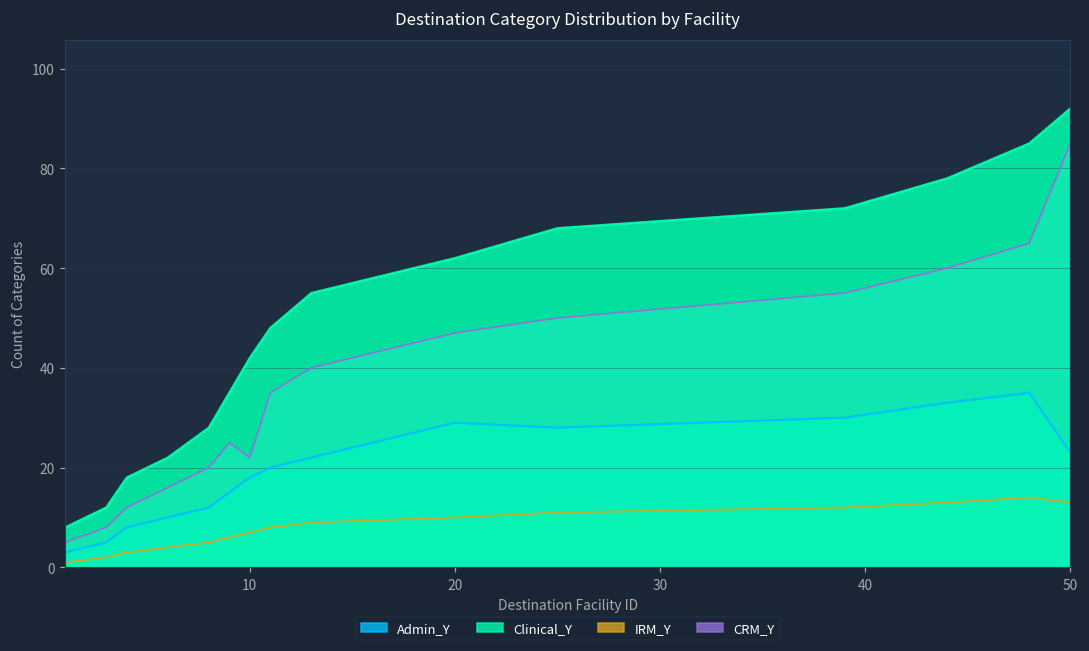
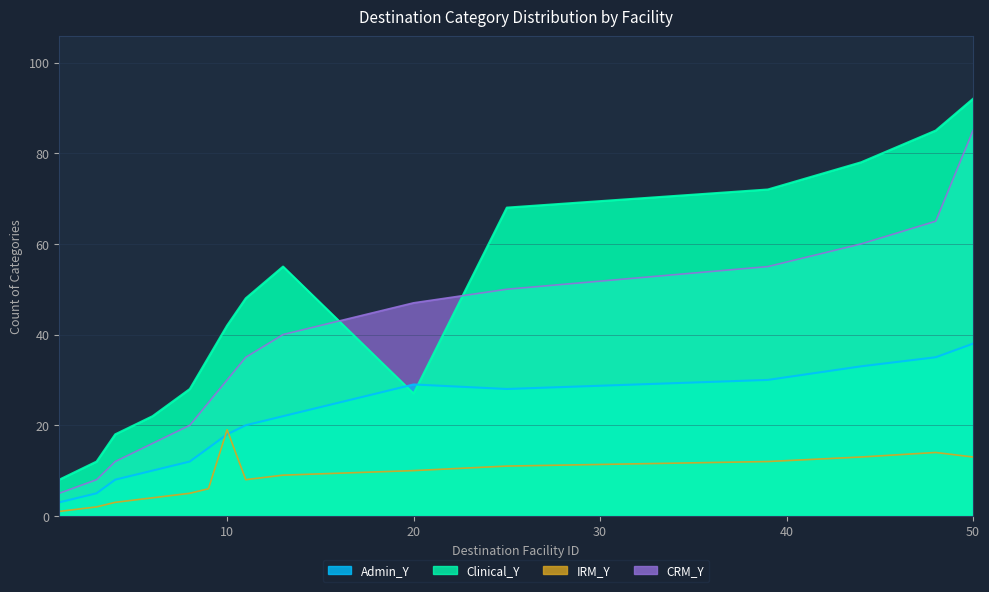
  {
    "CRM_Y": {
-     "10": 22,
+     "10": 30,
      "20": 47,
      "50": 85
    },
    "IRM_Y": {
-     "10": 7,
+     "10": 19,
      "20": 10,
      "50": 13
    },
    "Admin_Y": {
      "10": 18,
      "20": 29,
-     "50": 23
+     "50": 38
    },
    "Clinical_Y": {
      "10": 42,
-     "20": 62,
+     "20": 27,
      "50": 92
    }
  }
